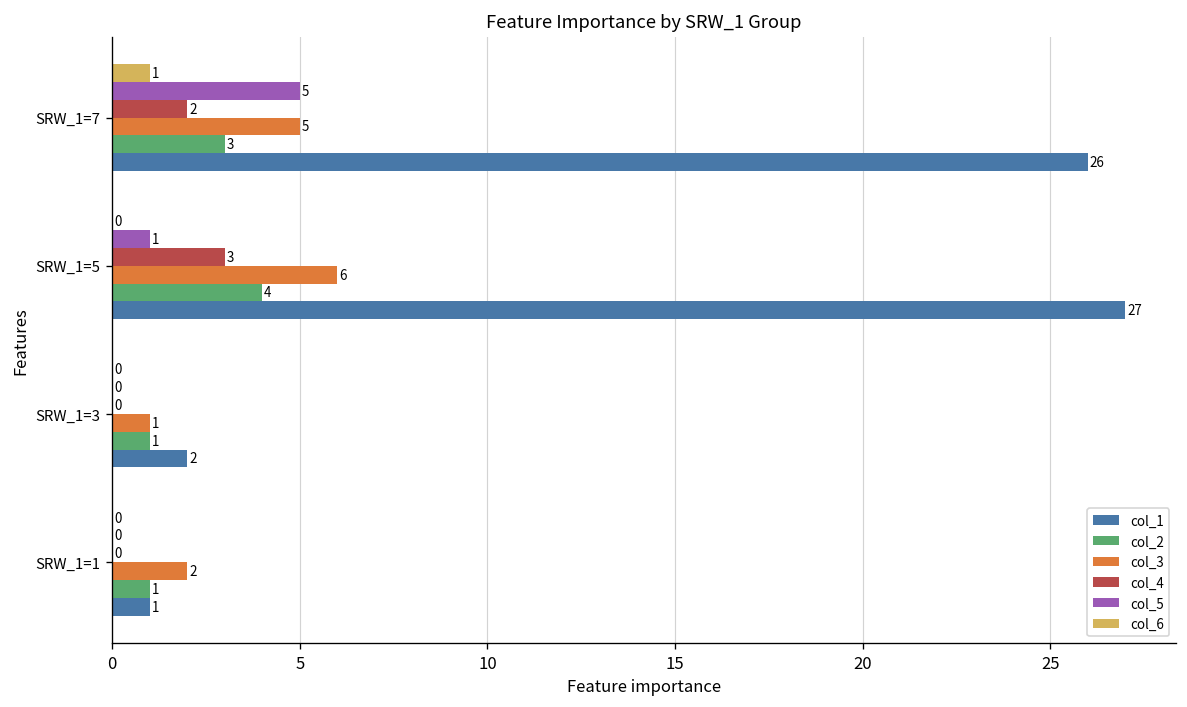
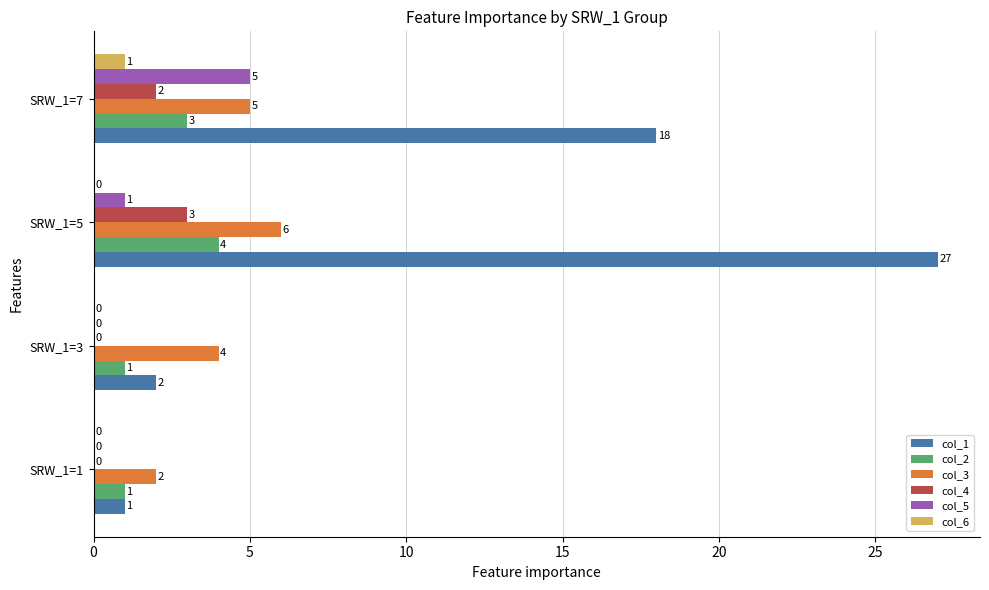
  {
    "col_1": {
-     "SRW_1=7": 26,
+     "SRW_1=7": 18,
      "SRW_1=5": 27,
      "SRW_1=3": 2,
      "SRW_1=1": 1
    },
    "col_2": {
      "SRW_1=7": 3,
      "SRW_1=5": 4,
      "SRW_1=3": 1,
      "SRW_1=1": 1
    },
    "col_3": {
      "SRW_1=7": 5,
      "SRW_1=5": 6,
-     "SRW_1=3": 1,
+     "SRW_1=3": 4,
      "SRW_1=1": 2
    },
    "col_4": {
      "SRW_1=7": 2,
      "SRW_1=5": 3,
      "SRW_1=3": 0,
      "SRW_1=1": 0
    },
    "col_5": {
      "SRW_1=7": 5,
      "SRW_1=5": 1,
      "SRW_1=3": 0,
      "SRW_1=1": 0
    },
    "col_6": {
      "SRW_1=7": 1,
      "SRW_1=5": 0,
      "SRW_1=3": 0,
      "SRW_1=1": 0
    }
  }
